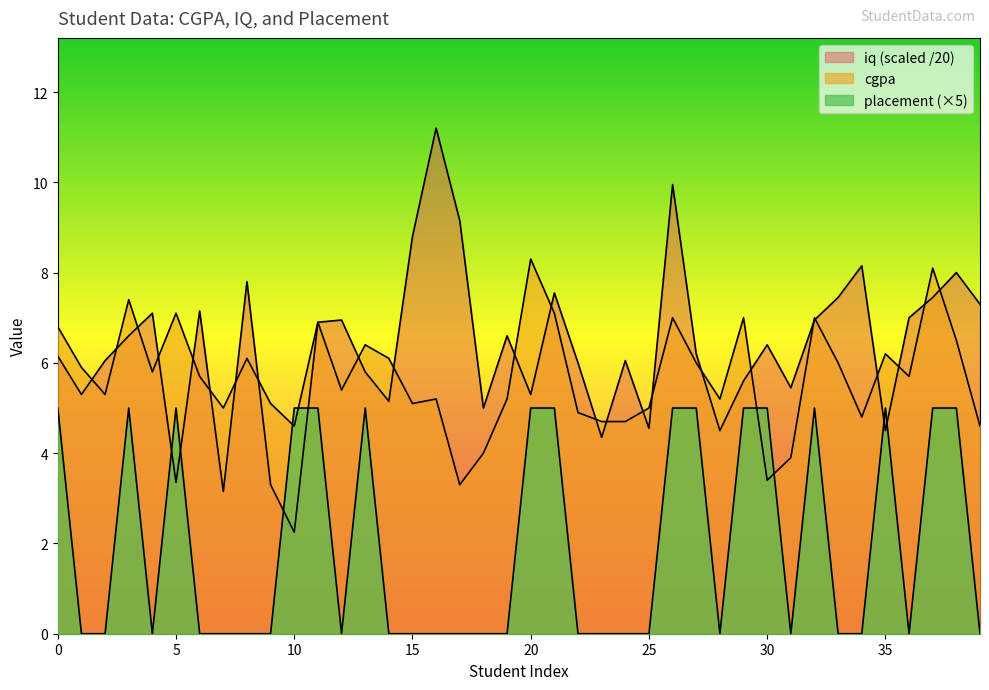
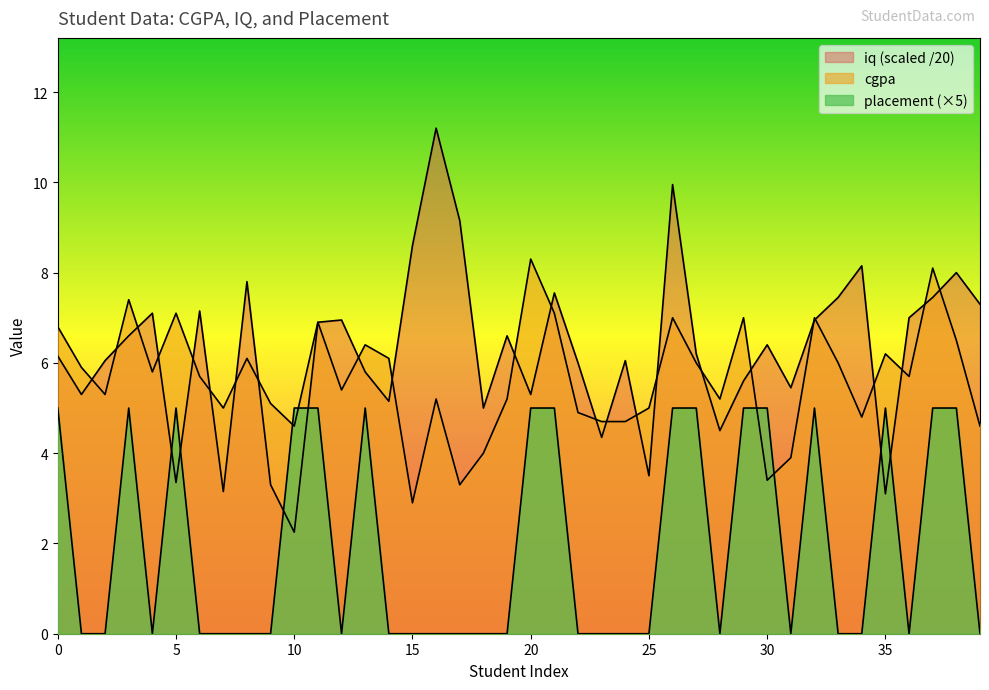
  {
    "iq (scaled /20)": {
      "0": 6.2,
      "5": 3.4,
      "10": 2.3,
-     "15": 8.8,
+     "15": 8.6,
      "20": 5.3,
-     "25": 4.6,
+     "25": 3.5,
      "30": 6.4,
-     "35": 4.5
+     "35": 3.1
    },
    "cgpa": {
      "0": 6.8,
      "5": 7.1,
      "10": 4.6,
-     "15": 5.1,
+     "15": 2.9,
      "20": 8.3,
      "25": 5.0,
      "30": 3.4,
      "35": 6.2
    },
    "placement (×5)": {
      "0": 5.0,
      "5": 5.0,
      "10": 5.0,
      "15": 0.0,
      "20": 5.0,
      "25": 0.0,
      "30": 5.0,
      "35": 5.0
    }
  }
